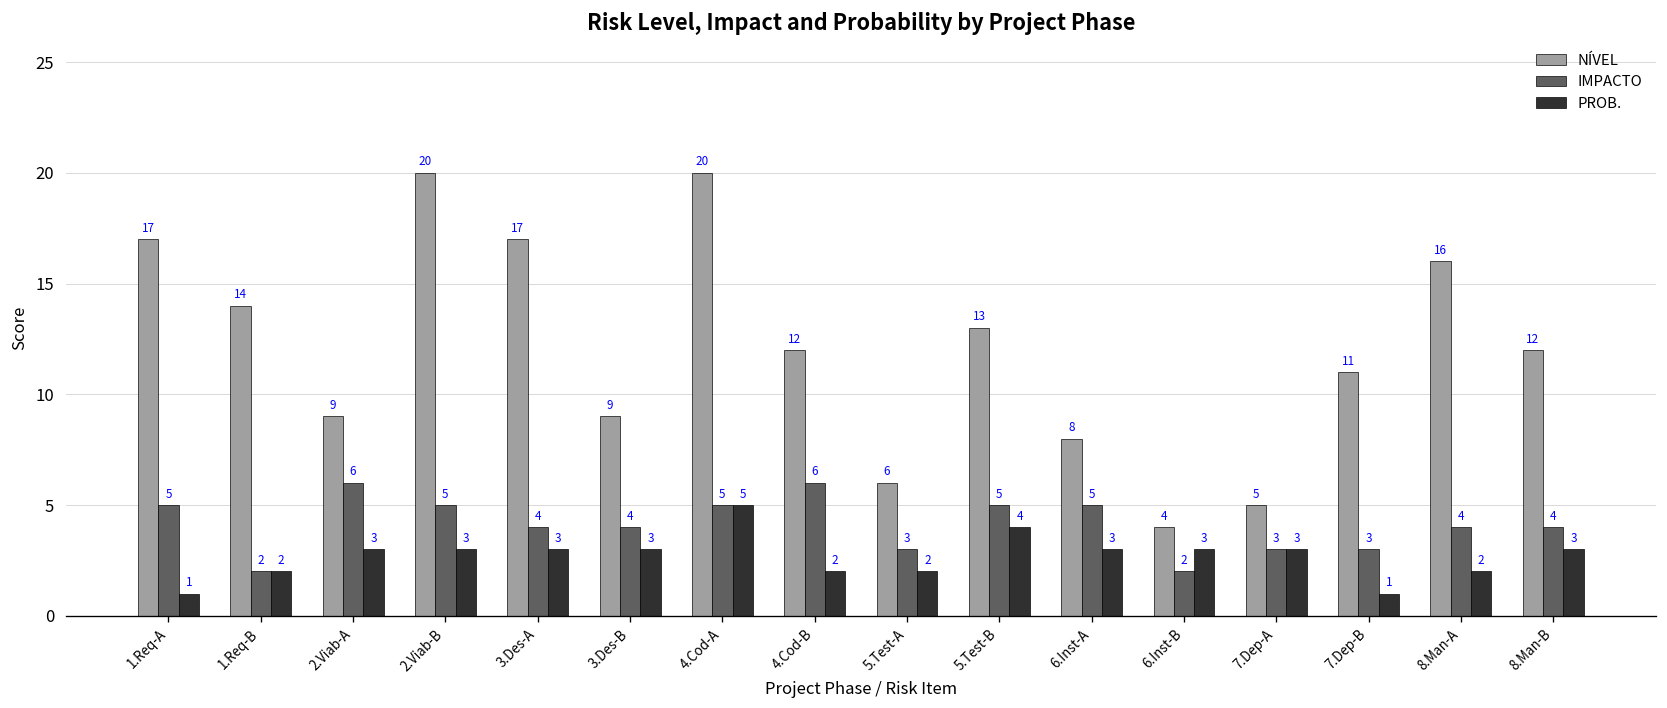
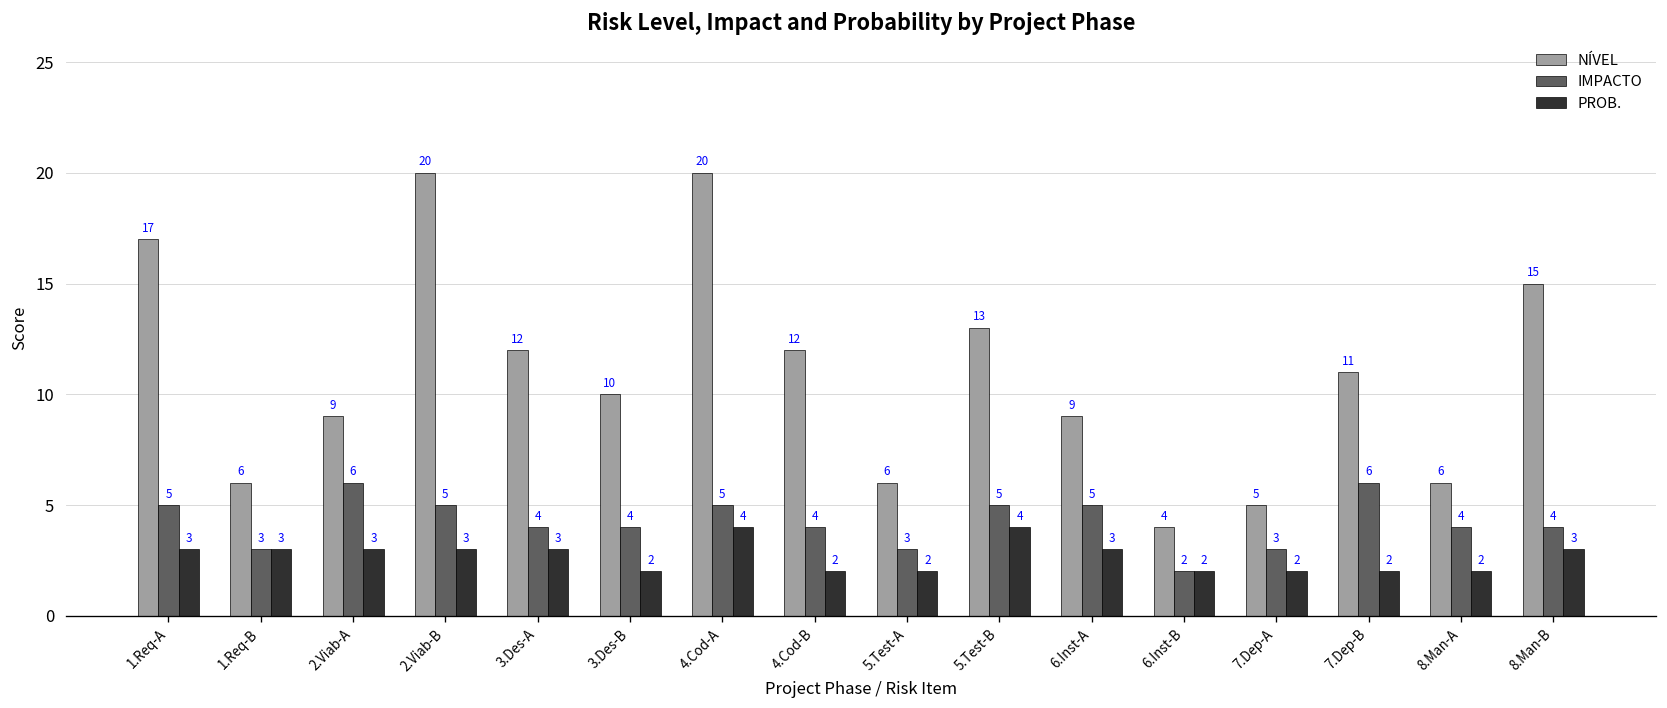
  {
    "NÍVEL": {
      "1.Req-A": 17,
-     "1.Req-B": 14,
+     "1.Req-B": 6,
      "2.Viab-A": 9,
      "2.Viab-B": 20,
-     "3.Des-A": 17,
-     "3.Des-B": 9,
+     "3.Des-A": 12,
+     "3.Des-B": 10,
      "4.Cod-A": 20,
      "4.Cod-B": 12,
      "5.Test-A": 6,
      "5.Test-B": 13,
-     "6.Inst-A": 8,
+     "6.Inst-A": 9,
      "6.Inst-B": 4,
      "7.Dep-A": 5,
      "7.Dep-B": 11,
-     "8.Man-A": 16,
-     "8.Man-B": 12
+     "8.Man-A": 6,
+     "8.Man-B": 15
    },
    "IMPACTO": {
      "1.Req-A": 5,
-     "1.Req-B": 2,
+     "1.Req-B": 3,
      "2.Viab-A": 6,
      "2.Viab-B": 5,
      "3.Des-A": 4,
      "3.Des-B": 4,
      "4.Cod-A": 5,
-     "4.Cod-B": 6,
+     "4.Cod-B": 4,
      "5.Test-A": 3,
      "5.Test-B": 5,
      "6.Inst-A": 5,
      "6.Inst-B": 2,
      "7.Dep-A": 3,
-     "7.Dep-B": 3,
+     "7.Dep-B": 6,
      "8.Man-A": 4,
      "8.Man-B": 4
    },
    "PROB.": {
-     "1.Req-A": 1,
-     "1.Req-B": 2,
+     "1.Req-A": 3,
+     "1.Req-B": 3,
      "2.Viab-A": 3,
      "2.Viab-B": 3,
      "3.Des-A": 3,
-     "3.Des-B": 3,
-     "4.Cod-A": 5,
+     "3.Des-B": 2,
+     "4.Cod-A": 4,
      "4.Cod-B": 2,
      "5.Test-A": 2,
      "5.Test-B": 4,
      "6.Inst-A": 3,
-     "6.Inst-B": 3,
-     "7.Dep-A": 3,
-     "7.Dep-B": 1,
+     "6.Inst-B": 2,
+     "7.Dep-A": 2,
+     "7.Dep-B": 2,
      "8.Man-A": 2,
      "8.Man-B": 3
    }
  }
